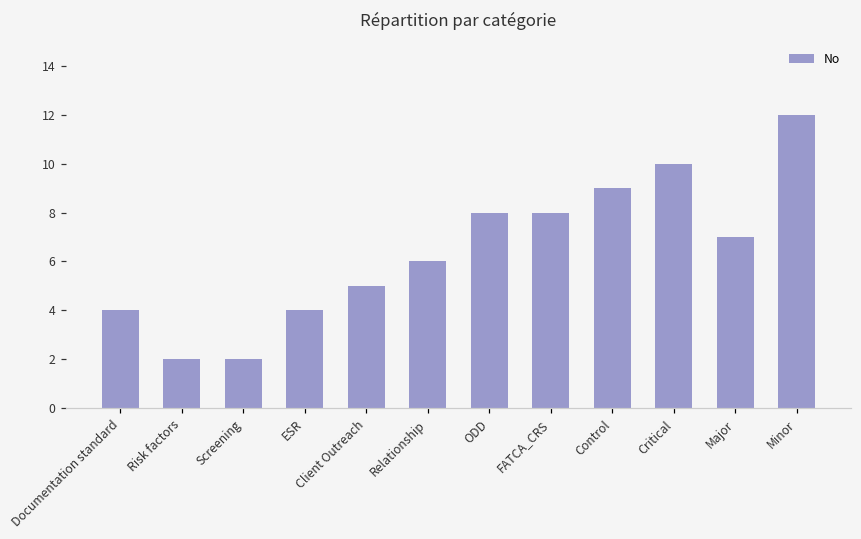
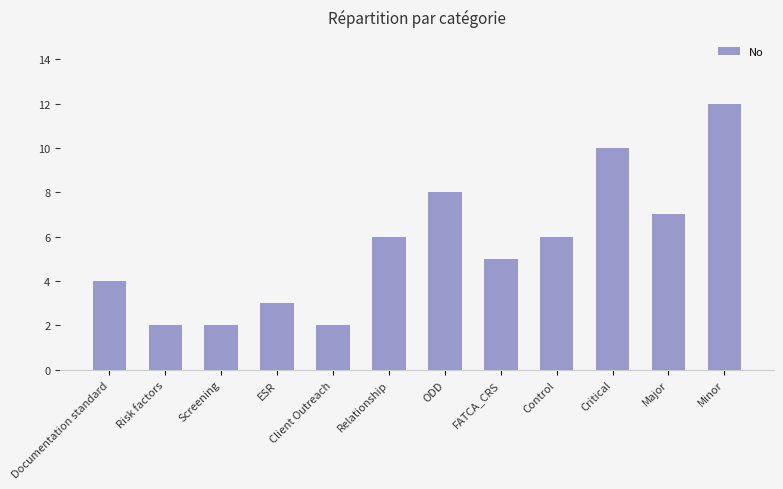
  {
    "Documentation standard": 4,
    "Risk factors": 2,
    "Screening": 2,
-   "ESR": 4,
-   "Client Outreach": 5,
+   "ESR": 3,
+   "Client Outreach": 2,
    "Relationship": 6,
    "ODD": 8,
-   "FATCA_CRS": 8,
-   "Control": 9,
+   "FATCA_CRS": 5,
+   "Control": 6,
    "Critical": 10,
    "Major": 7,
    "Minor": 12
  }
